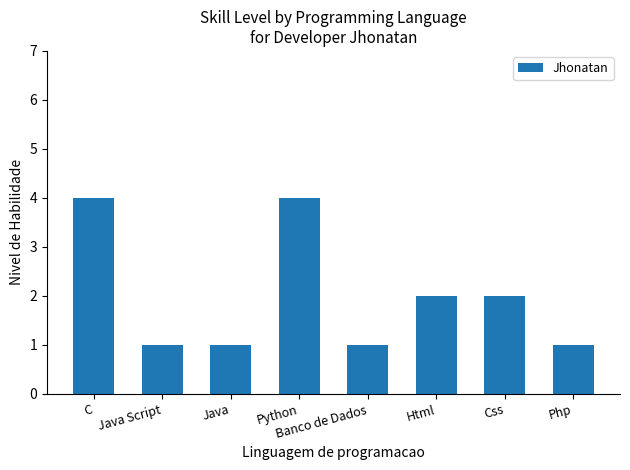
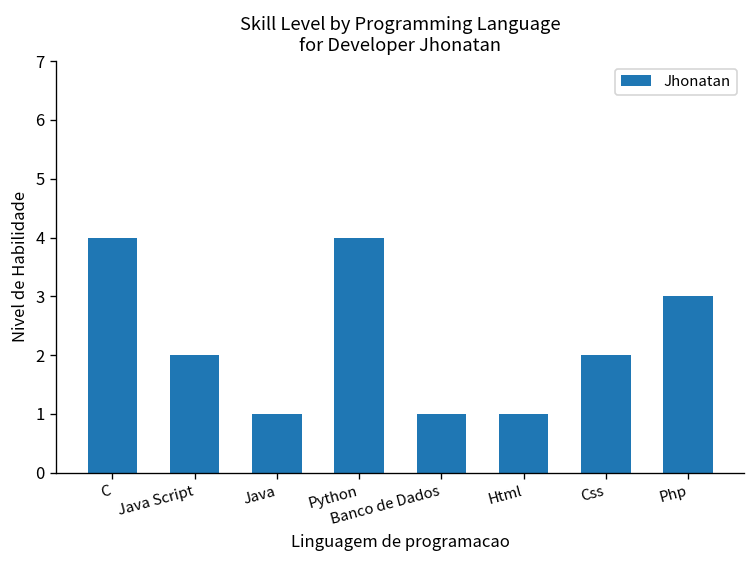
  {
    "C": 4,
-   "Java Script": 1,
+   "Java Script": 2,
    "Java": 1,
    "Python": 4,
    "Banco de Dados": 1,
-   "Html": 2,
+   "Html": 1,
    "Css": 2,
-   "Php": 1
+   "Php": 3
  }
